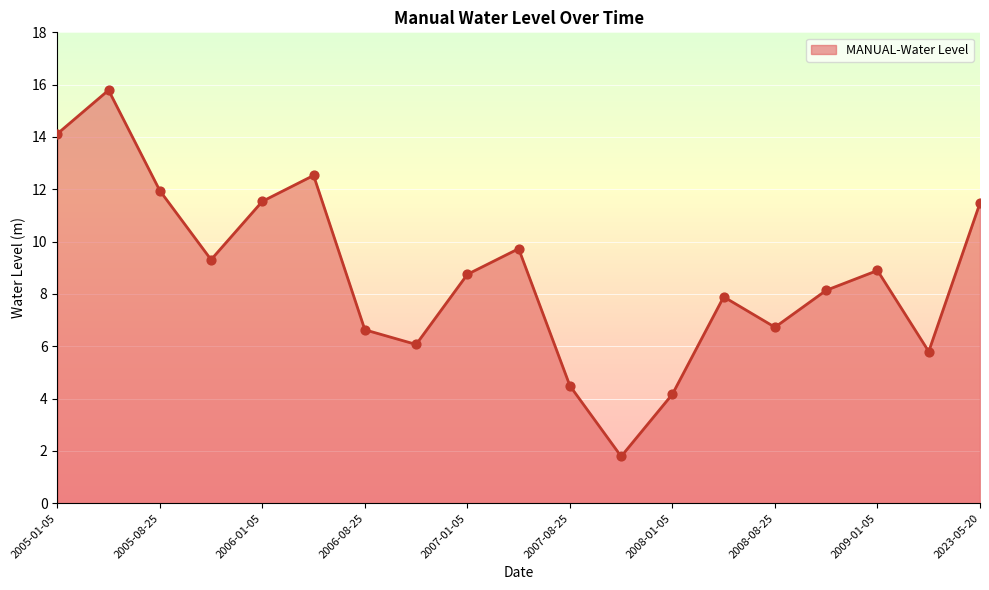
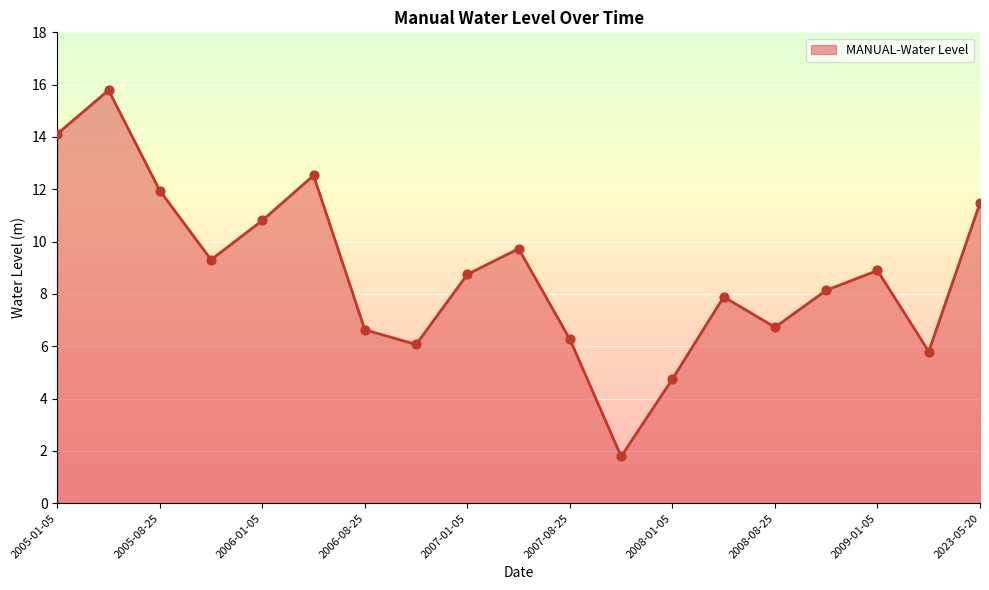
  {
    "2005-01-05": 14.1,
    "2005-08-25": 11.9,
-   "2006-01-05": 11.5,
+   "2006-01-05": 10.8,
    "2006-08-25": 6.6,
    "2007-01-05": 8.8,
-   "2007-08-25": 4.5,
-   "2008-01-05": 4.2,
+   "2007-08-25": 6.3,
+   "2008-01-05": 4.7,
    "2008-08-25": 6.7,
    "2009-01-05": 8.9,
    "2023-05-20": 11.5
  }
